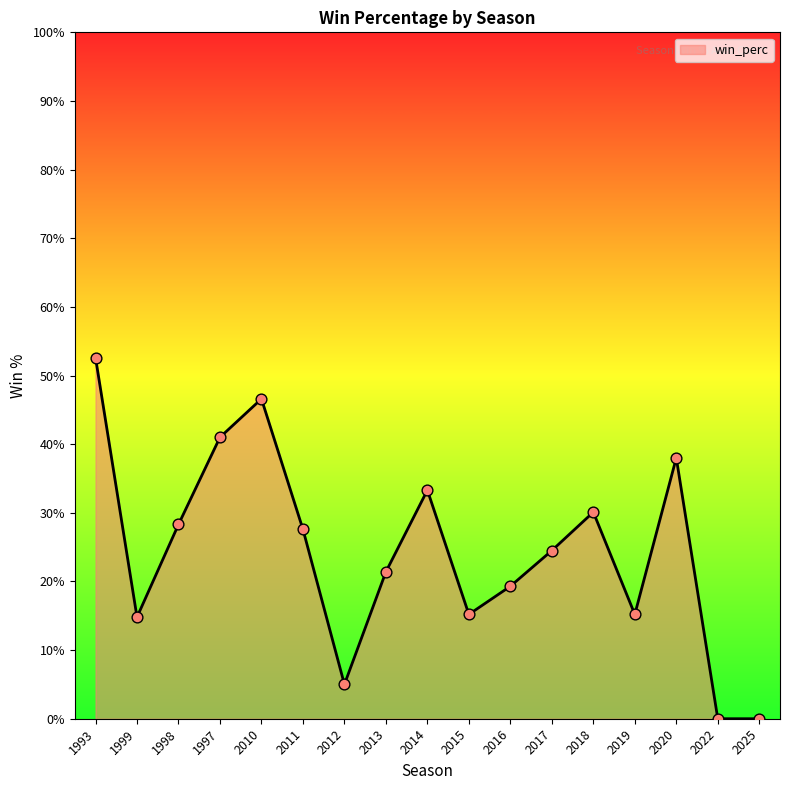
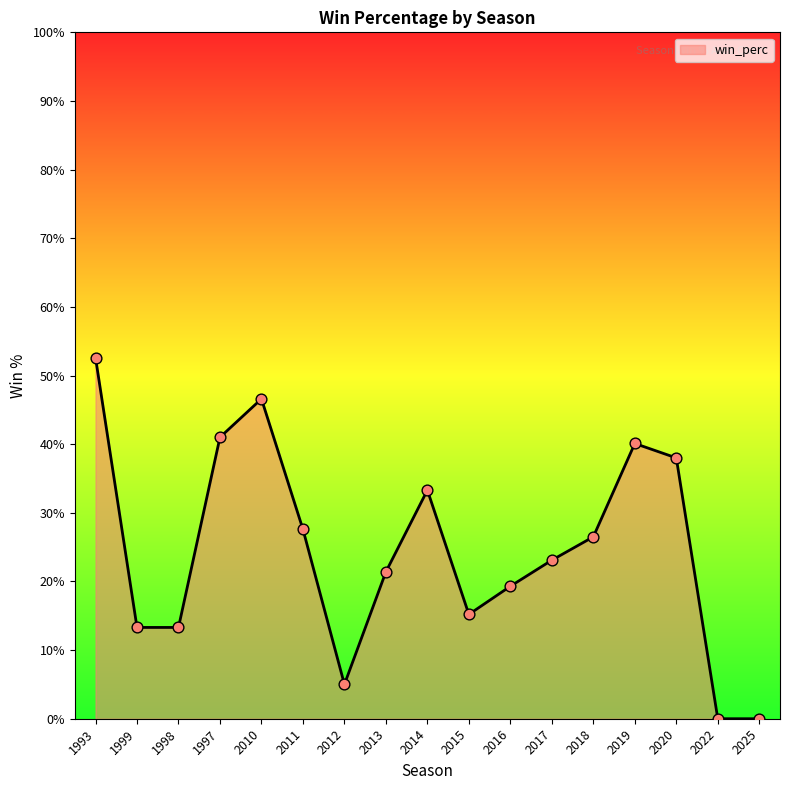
  {
    "1993": "53%",
-   "1999": "15%",
-   "1998": "28%",
+   "1999": "13%",
+   "1998": "13%",
    "1997": "41%",
    "2010": "47%",
    "2011": "28%",
    "2012": "5%",
    "2013": "21%",
    "2014": "33%",
    "2015": "15%",
    "2016": "19%",
-   "2017": "25%",
-   "2018": "30%",
-   "2019": "15%",
+   "2017": "23%",
+   "2018": "27%",
+   "2019": "40%",
    "2020": "38%",
    "2022": "0%",
    "2025": "0%"
  }
